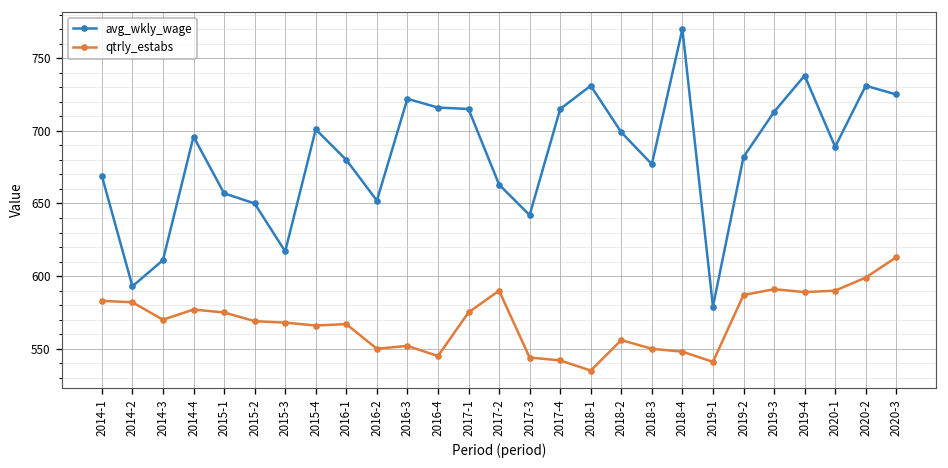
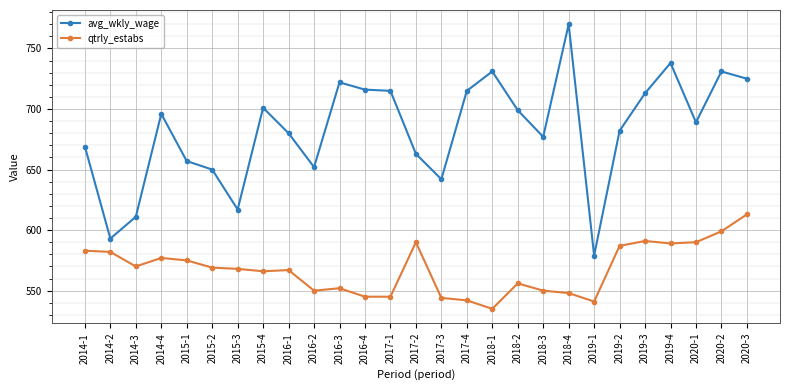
  {
    "avg_wkly_wage": {
      "2014-1": 669,
      "2014-2": 593,
      "2014-3": 611,
      "2014-4": 696,
      "2015-1": 657,
      "2015-2": 650,
      "2015-3": 617,
      "2015-4": 701,
      "2016-1": 680,
      "2016-2": 652,
      "2016-3": 722,
      "2016-4": 716,
      "2017-1": 715,
      "2017-2": 663,
      "2017-3": 642,
      "2017-4": 715,
      "2018-1": 731,
      "2018-2": 699,
      "2018-3": 677,
      "2018-4": 770,
      "2019-1": 579,
      "2019-2": 682,
      "2019-3": 713,
      "2019-4": 738,
      "2020-1": 689,
      "2020-2": 731,
      "2020-3": 725
    },
    "qtrly_estabs": {
      "2014-1": 583,
      "2014-2": 582,
      "2014-3": 570,
      "2014-4": 577,
      "2015-1": 575,
      "2015-2": 569,
      "2015-3": 568,
      "2015-4": 566,
      "2016-1": 567,
      "2016-2": 550,
      "2016-3": 552,
      "2016-4": 545,
-     "2017-1": 575,
+     "2017-1": 545,
      "2017-2": 590,
      "2017-3": 544,
      "2017-4": 542,
      "2018-1": 535,
      "2018-2": 556,
      "2018-3": 550,
      "2018-4": 548,
      "2019-1": 541,
      "2019-2": 587,
      "2019-3": 591,
      "2019-4": 589,
      "2020-1": 590,
      "2020-2": 599,
      "2020-3": 613
    }
  }
